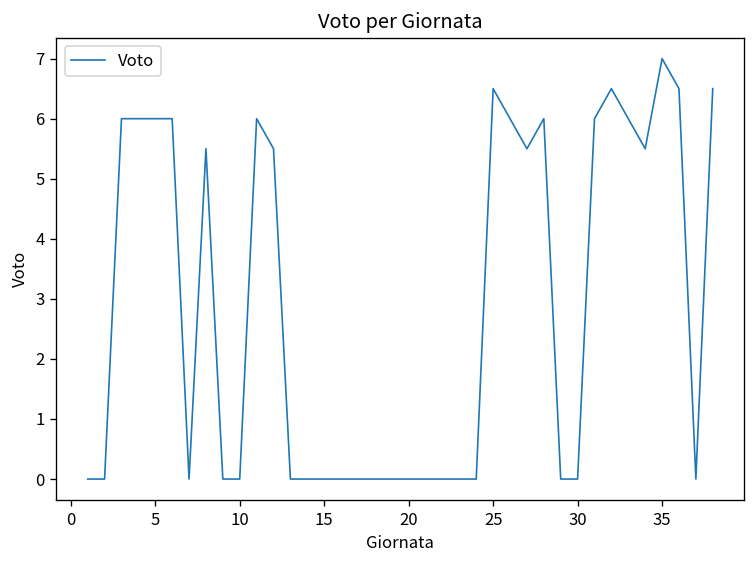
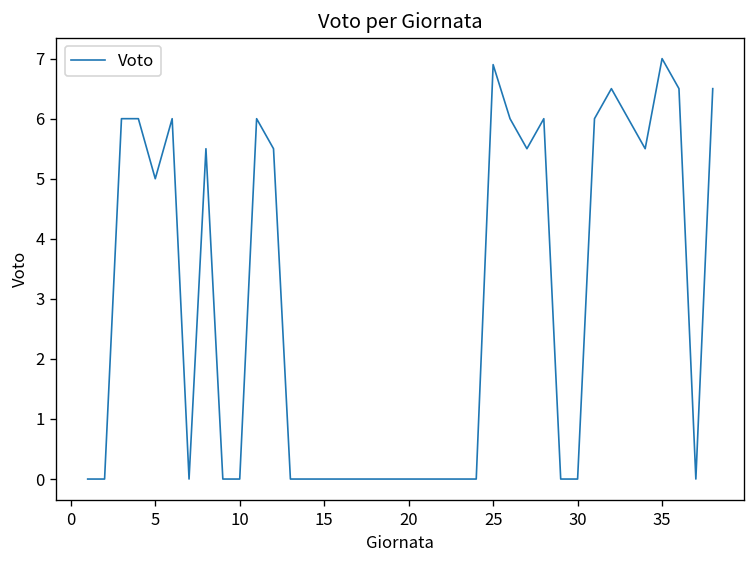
  {
-   "5": 6,
+   "5": 5,
    "10": 0.0,
    "15": 0.0,
    "20": 0.0,
-   "25": 6.5,
+   "25": 6.9,
    "30": 0.0,
    "35": 7.0
  }
